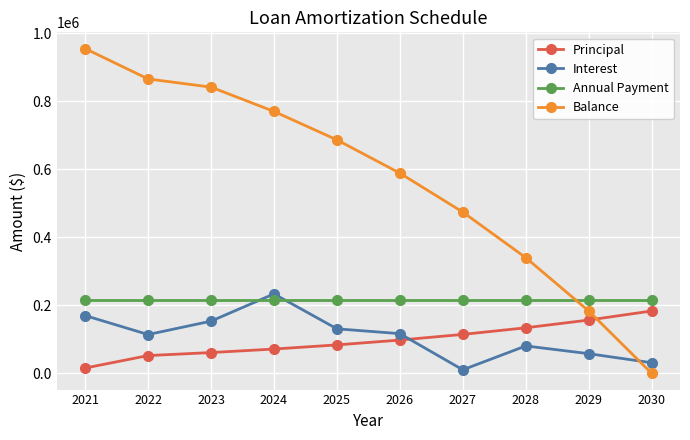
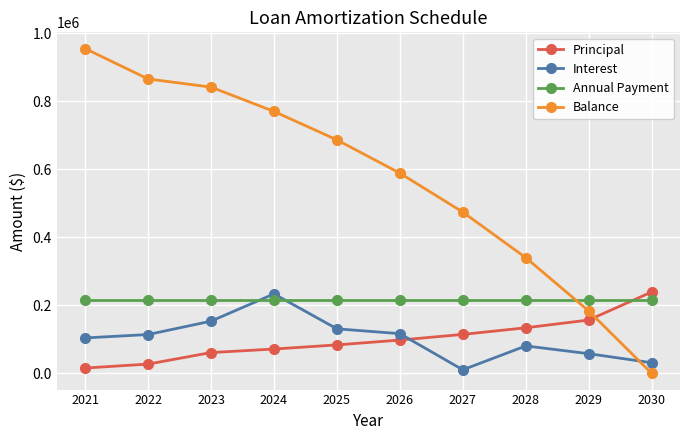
  {
    "Principal": {
      "2021": 20000,
-     "2022": 50000,
+     "2022": 30000,
      "2023": 60000,
      "2024": 70000,
      "2025": 80000,
      "2026": 100000,
      "2027": 110000,
      "2028": 130000,
      "2029": 160000,
-     "2030": 180000
+     "2030": 240000
    },
    "Interest": {
-     "2021": 170000,
+     "2021": 100000,
      "2022": 110000,
      "2023": 150000,
      "2024": 230000,
      "2025": 130000,
      "2026": 120000,
      "2027": 10000,
      "2028": 80000,
      "2029": 60000,
      "2030": 30000
    },
    "Annual Payment": {
      "2021": 210000,
      "2022": 210000,
      "2023": 210000,
      "2024": 210000,
      "2025": 210000,
      "2026": 210000,
      "2027": 210000,
      "2028": 210000,
      "2029": 210000,
      "2030": 210000
    },
    "Balance": {
      "2021": 960000,
      "2022": 870000,
      "2023": 840000,
      "2024": 770000,
      "2025": 690000,
      "2026": 590000,
      "2027": 470000,
      "2028": 340000,
      "2029": 180000,
      "2030": 0
    }
  }
